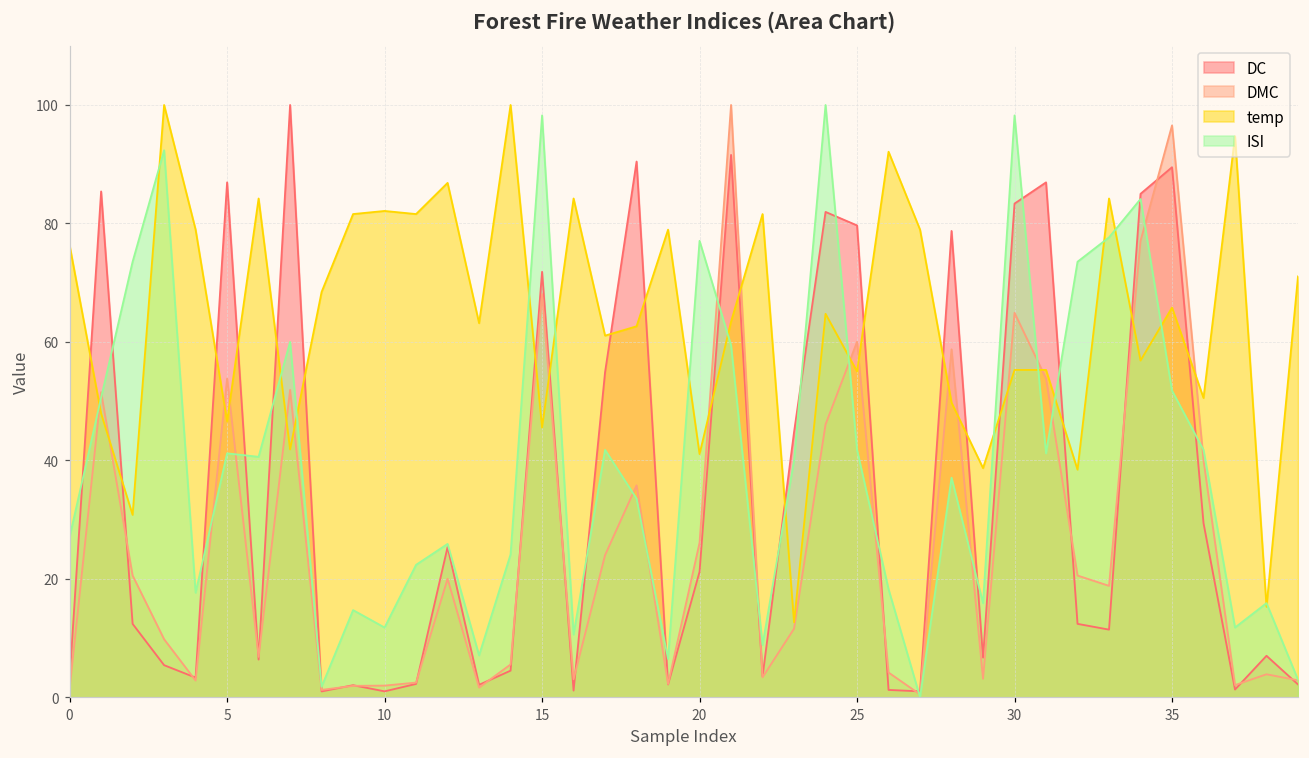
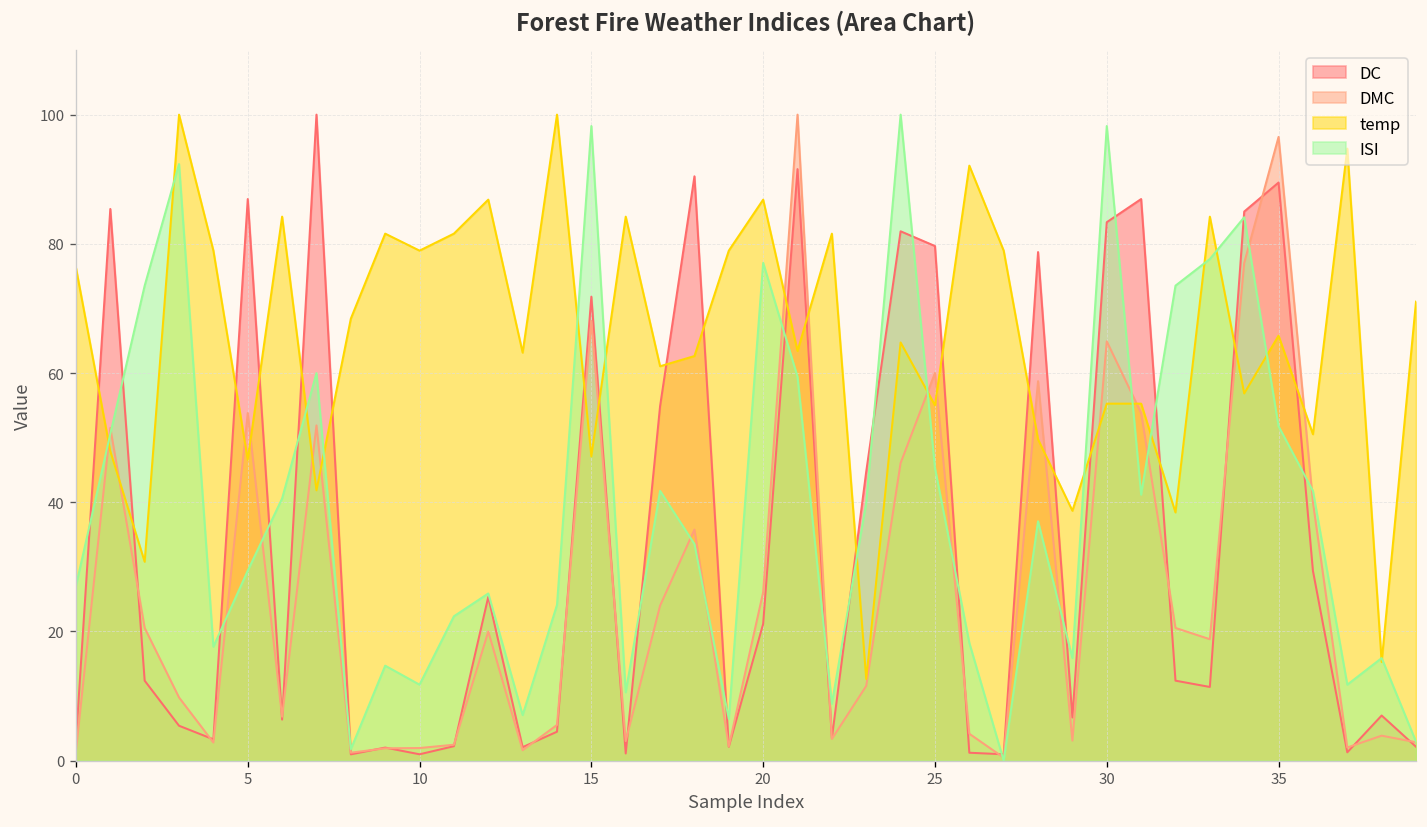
  {
    "temp": {
      "0": 76,
      "5": 47,
-     "10": 82,
-     "15": 46,
-     "20": 41,
+     "10": 79,
+     "15": 47,
+     "20": 87,
      "25": 55,
      "30": 55,
      "35": 66
    },
    "ISI": {
      "0": 27,
-     "5": 41,
+     "5": 29,
      "10": 12,
      "15": 98,
      "20": 77,
-     "25": 42,
+     "25": 45,
      "30": 98,
      "35": 52
    }
  }
